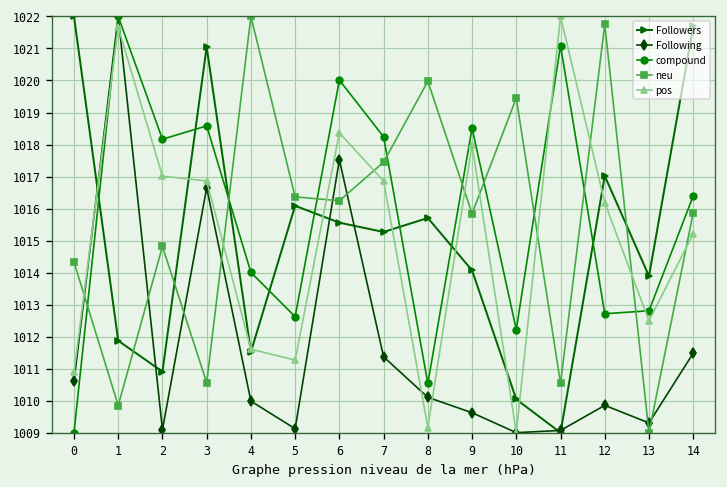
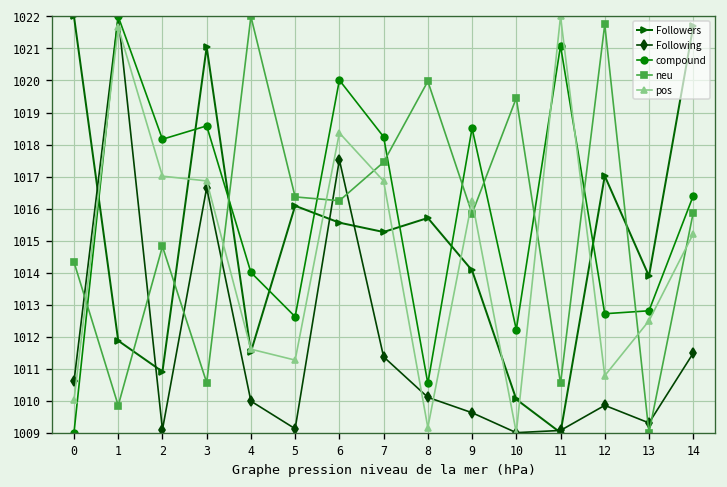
  {
    "neu": {
      "0": 1014.3,
      "1": 1009.8,
      "2": 1014.8,
      "3": 1010.6,
      "4": 1022.0,
      "5": 1016.4,
      "6": 1016.2,
      "7": 1017.4,
      "8": 1020.0,
      "9": 1015.8,
      "10": 1019.5,
      "11": 1010.5,
      "12": 1021.7,
      "13": 1009.0,
      "14": 1015.9
    },
    "pos": {
-     "0": 1010.9,
+     "0": 1010.0,
      "1": 1021.7,
      "2": 1017.0,
      "3": 1016.9,
      "5": 1011.3,
      "6": 1018.4,
      "7": 1016.9,
      "8": 1009.2,
-     "9": 1018.0,
+     "9": 1016.2,
      "11": 1022.0,
-     "12": 1016.2,
+     "12": 1010.8,
      "13": 1012.5,
      "14": 1015.2
    }
  }
